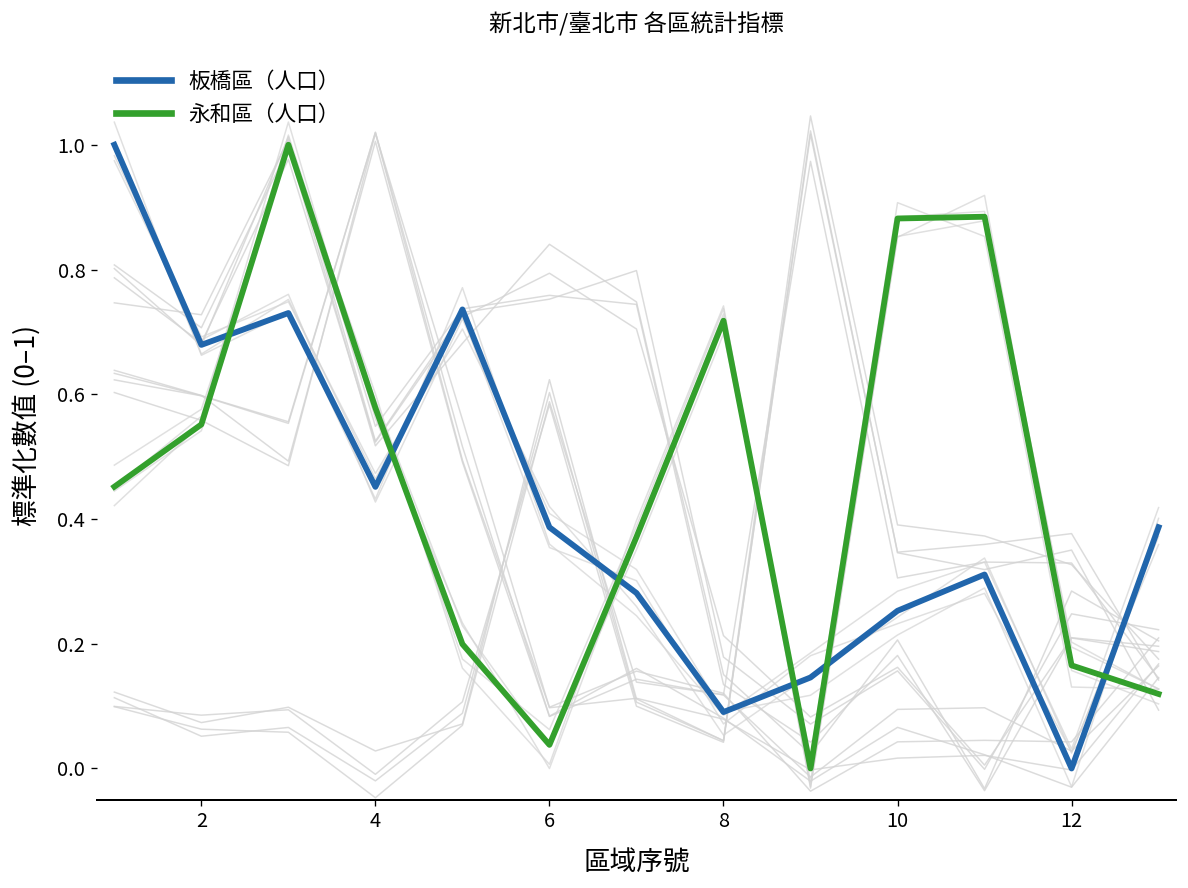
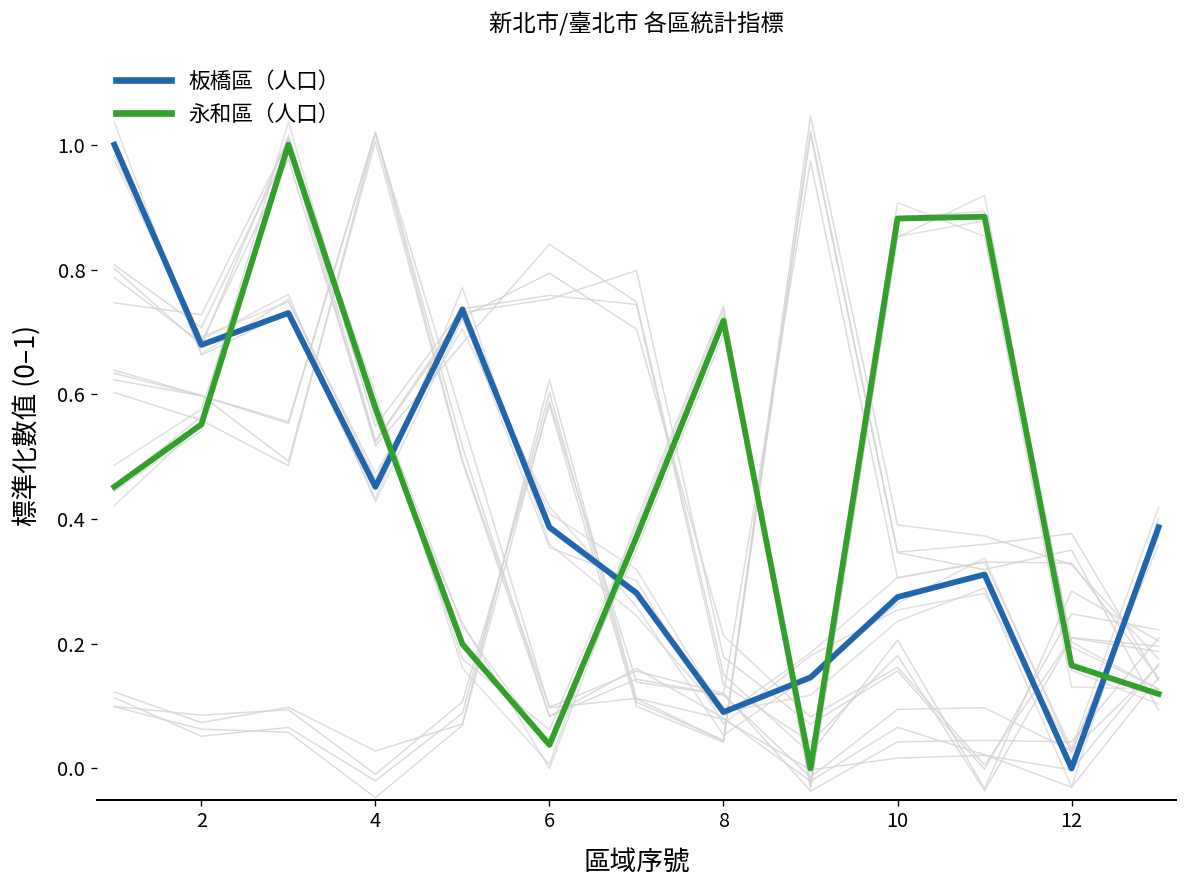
  {
    "板橋區（人口）": {
      "4": 0.45,
      "6": 0.39,
-     "10": 0.25
+     "10": 0.27
    },
    "永和區（人口）": {
      "4": 0.58,
      "8": 0.72,
      "12": 0.17
    }
  }
